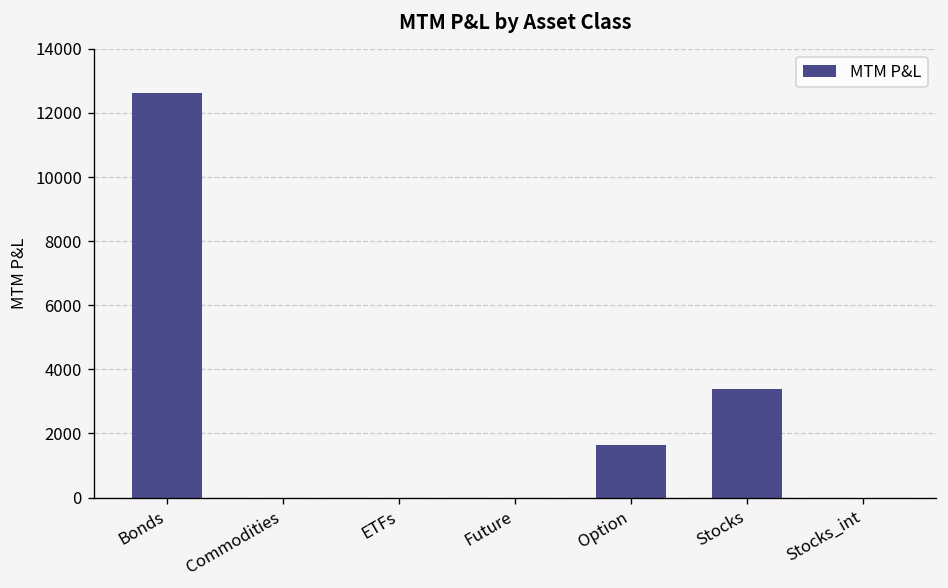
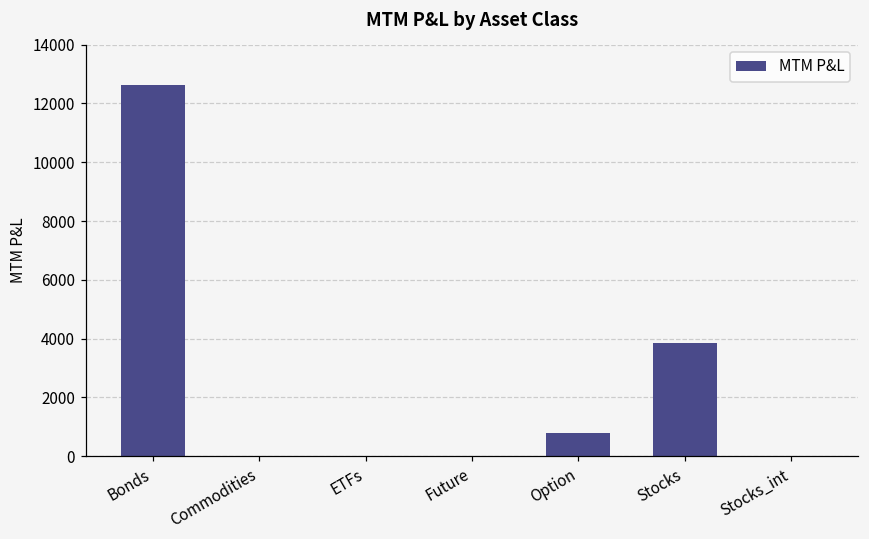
  {
    "Bonds": 12600,
    "Commodities": 0,
    "ETFs": 0,
    "Future": 0,
-   "Option": 1600,
-   "Stocks": 3400,
+   "Option": 800,
+   "Stocks": 3900,
    "Stocks_int": 0
  }
